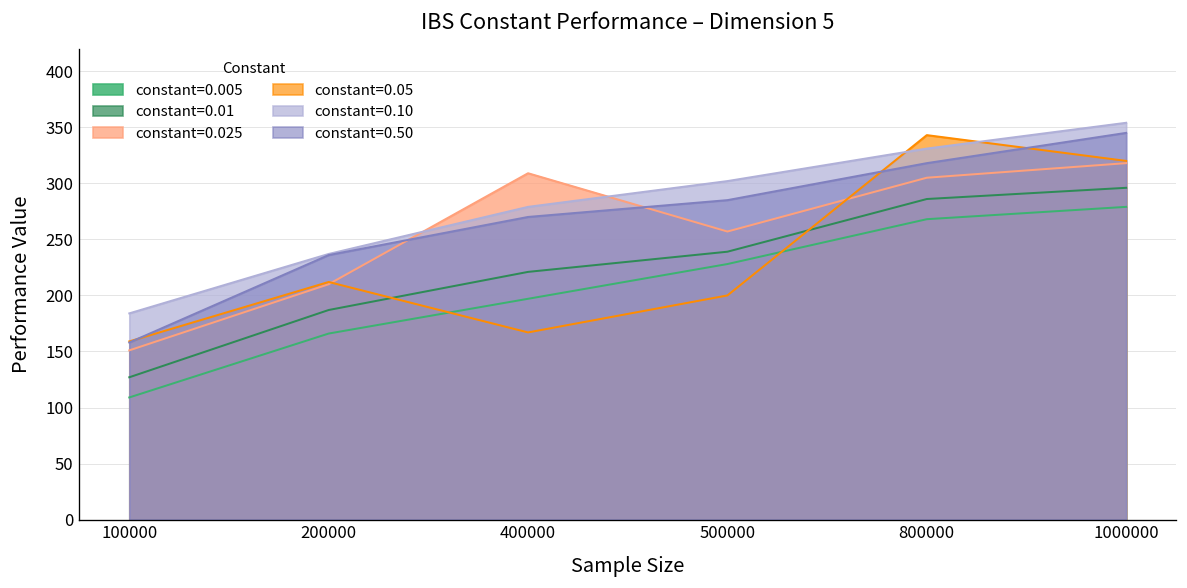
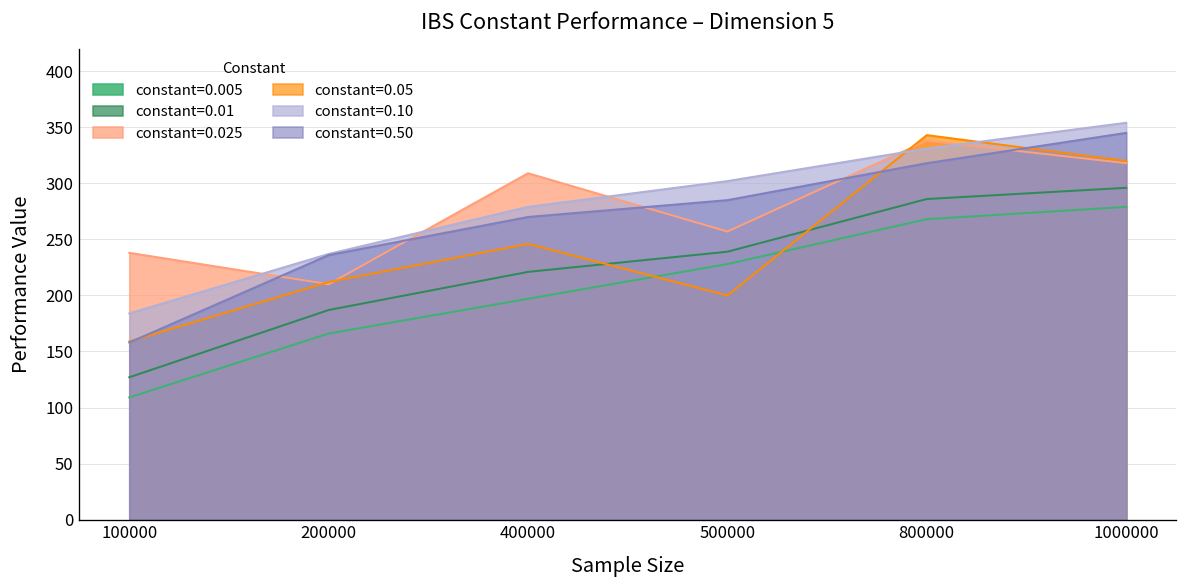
  {
    "constant=0.025": {
-     "100000": 150,
+     "100000": 240,
      "400000": 310,
      "500000": 260,
-     "800000": 310
+     "800000": 340
    },
    "constant=0.05": {
-     "400000": 170,
+     "400000": 250,
      "500000": 200,
      "800000": 340
    }
  }
